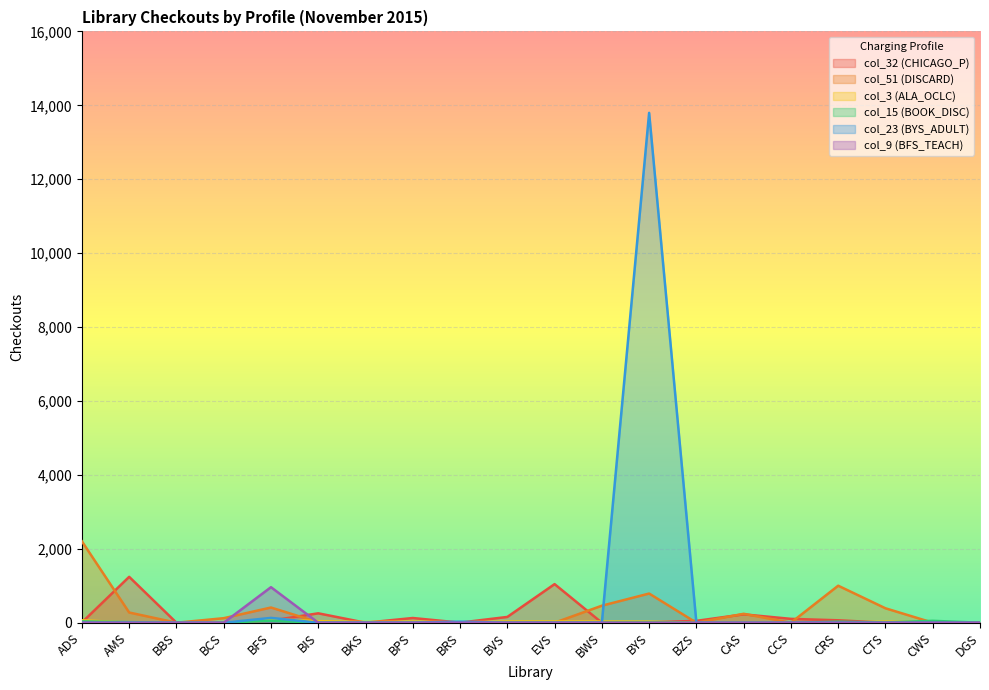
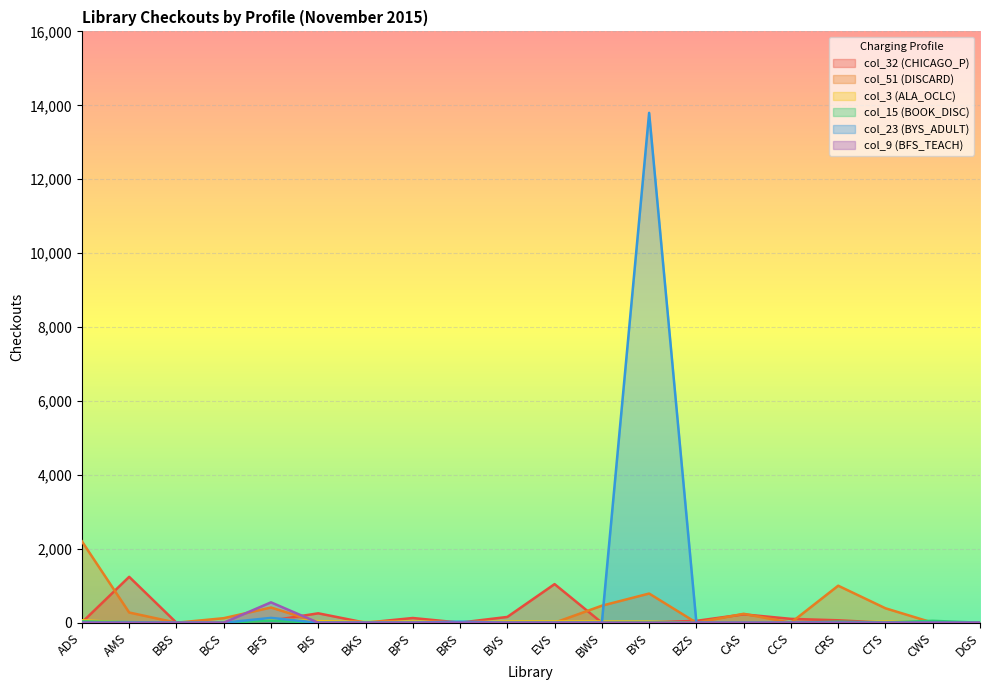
  {
    "col_23 (BYS_ADULT)": {
      "BYS": "13,800"
    },
    "col_9 (BFS_TEACH)": {
-     "BFS": "1,000"
+     "BFS": "600"
    }
  }
